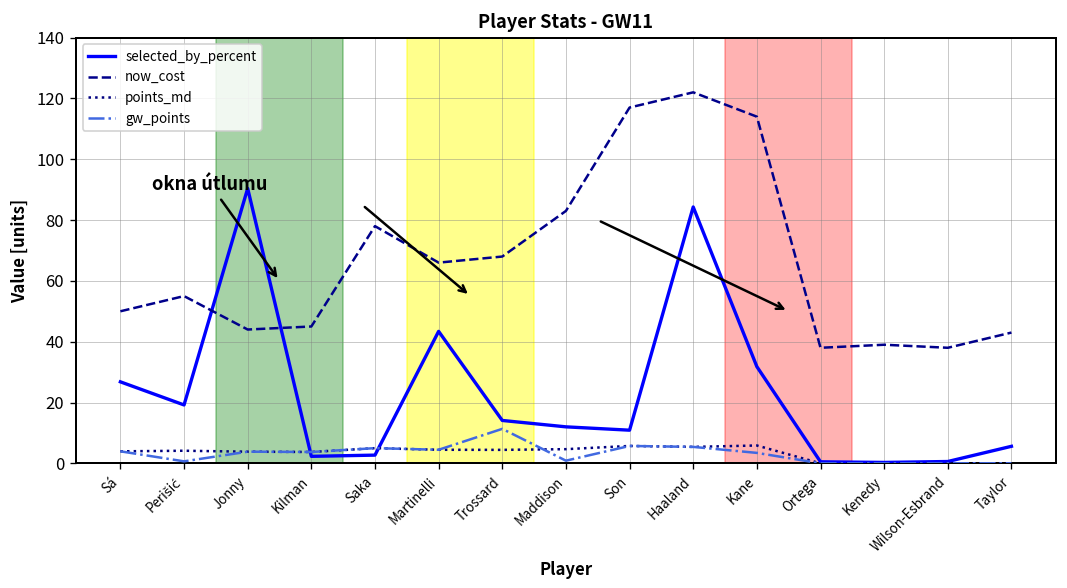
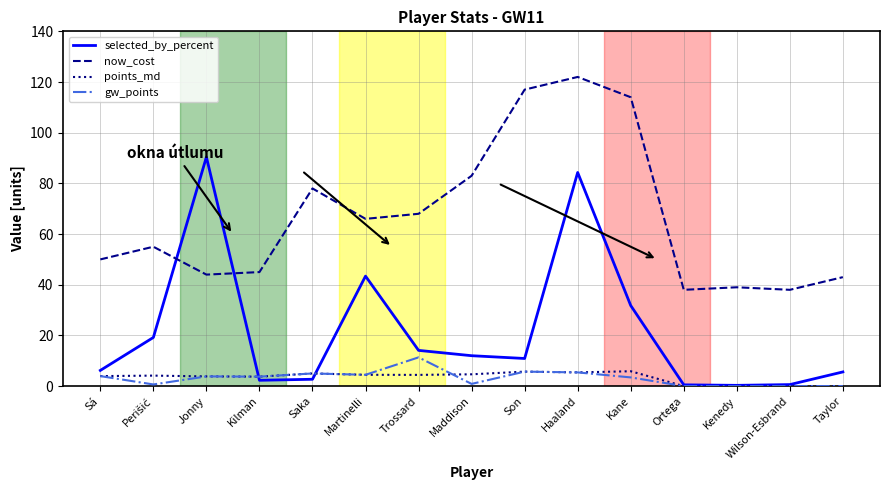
  {
    "selected_by_percent": {
-     "Sá": 27,
+     "Sá": 6,
      "Perišić": 19,
      "Jonny": 90,
      "Kilman": 2,
      "Saka": 3,
      "Martinelli": 43,
      "Trossard": 14,
      "Maddison": 12,
      "Son": 11,
      "Haaland": 84,
      "Kane": 32,
      "Taylor": 6
    },
    "gw_points": {
      "Perišić": 1,
      "Trossard": 11,
      "Maddison": 1,
      "Kane": 3
    }
  }
